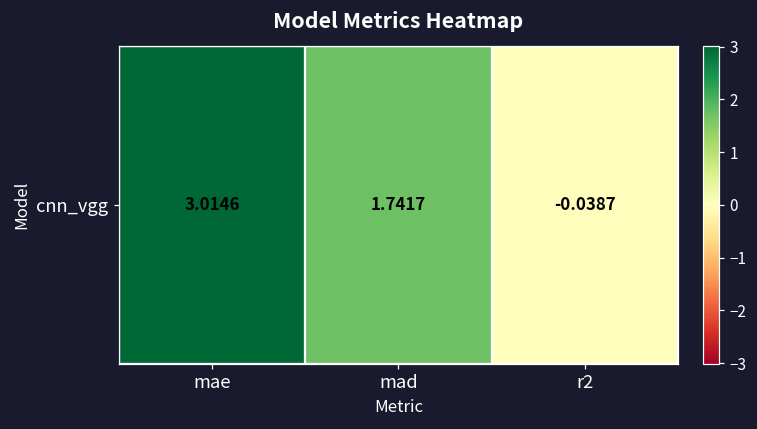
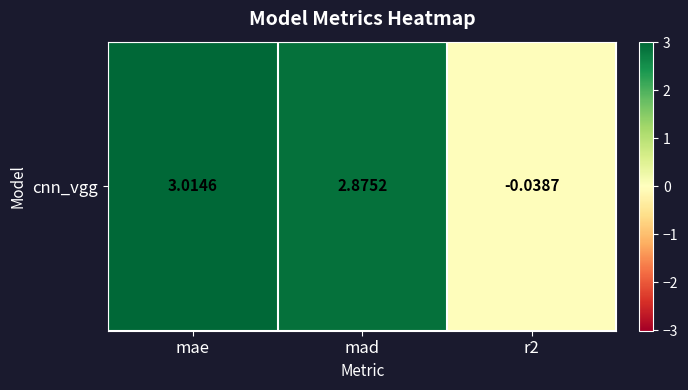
  {
    "cnn_vgg": {
      "mae": 3.0146,
-     "mad": 1.7417,
+     "mad": 2.8752,
      "r2": -0.0387
    }
  }
